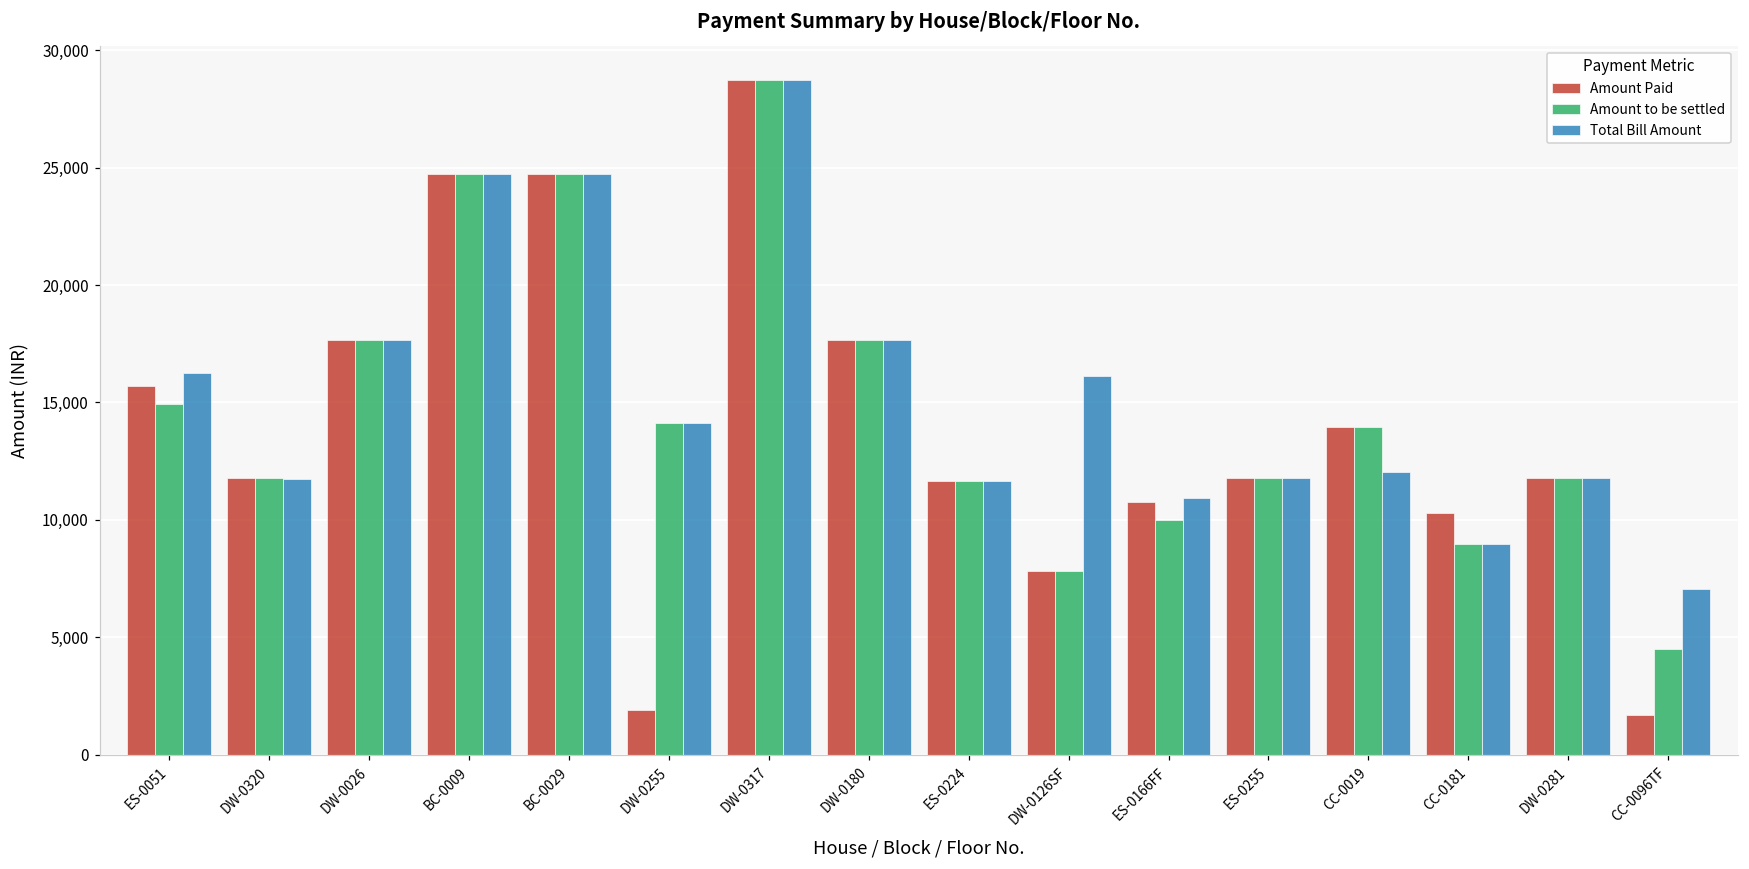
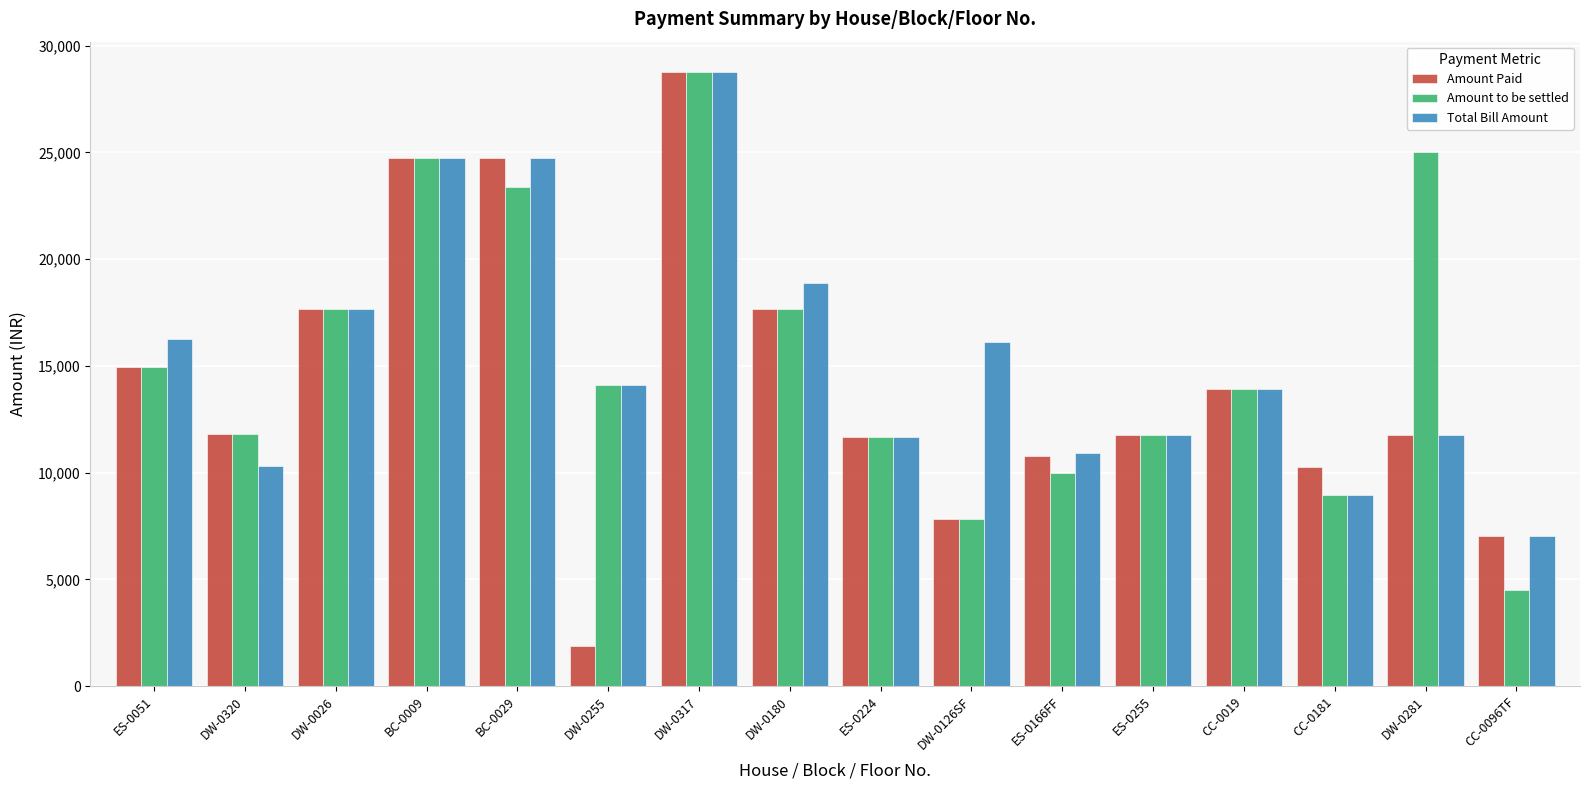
  {
    "Amount Paid": {
-     "ES-0051": "15,700",
+     "ES-0051": "14,900",
      "DW-0320": "11,800",
      "DW-0026": "17,700",
      "BC-0009": "24,700",
      "BC-0029": "24,700",
      "DW-0255": "1,900",
      "DW-0317": "28,700",
      "DW-0180": "17,700",
      "ES-0224": "11,700",
      "DW-0126SF": "7,800",
      "ES-0166FF": "10,800",
      "ES-0255": "11,800",
      "CC-0019": "13,900",
      "CC-0181": "10,300",
      "DW-0281": "11,800",
-     "CC-0096TF": "1,700"
+     "CC-0096TF": "7,000"
    },
    "Amount to be settled": {
      "ES-0051": "14,900",
      "DW-0320": "11,800",
      "DW-0026": "17,700",
      "BC-0009": "24,700",
-     "BC-0029": "24,700",
+     "BC-0029": "23,400",
      "DW-0255": "14,100",
      "DW-0317": "28,700",
      "DW-0180": "17,700",
      "ES-0224": "11,700",
      "DW-0126SF": "7,800",
      "ES-0166FF": "10,000",
      "ES-0255": "11,800",
      "CC-0019": "13,900",
      "CC-0181": "9,000",
-     "DW-0281": "11,800",
+     "DW-0281": "25,000",
      "CC-0096TF": "4,500"
    },
    "Total Bill Amount": {
      "ES-0051": "16,200",
-     "DW-0320": "11,700",
+     "DW-0320": "10,300",
      "DW-0026": "17,700",
      "BC-0009": "24,700",
      "BC-0029": "24,700",
      "DW-0255": "14,100",
      "DW-0317": "28,700",
-     "DW-0180": "17,700",
+     "DW-0180": "18,900",
      "ES-0224": "11,700",
      "DW-0126SF": "16,100",
      "ES-0166FF": "10,900",
      "ES-0255": "11,800",
-     "CC-0019": "12,100",
+     "CC-0019": "13,900",
      "CC-0181": "9,000",
      "DW-0281": "11,800",
      "CC-0096TF": "7,000"
    }
  }
